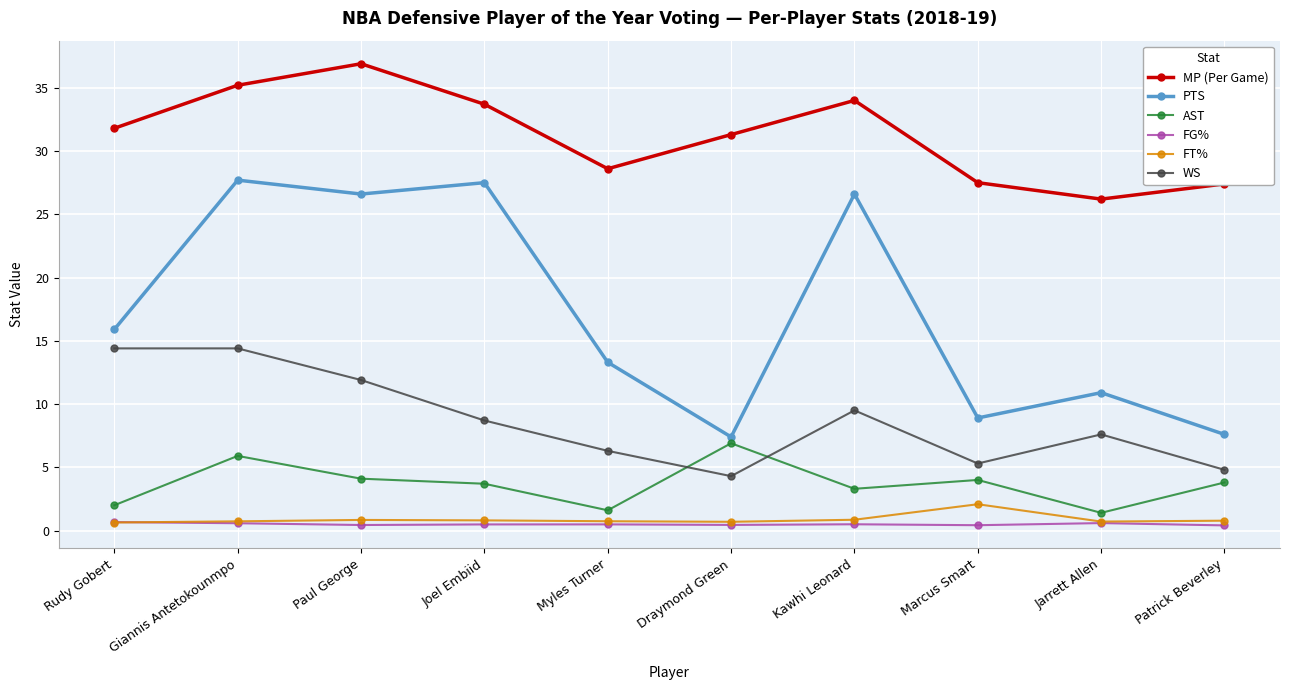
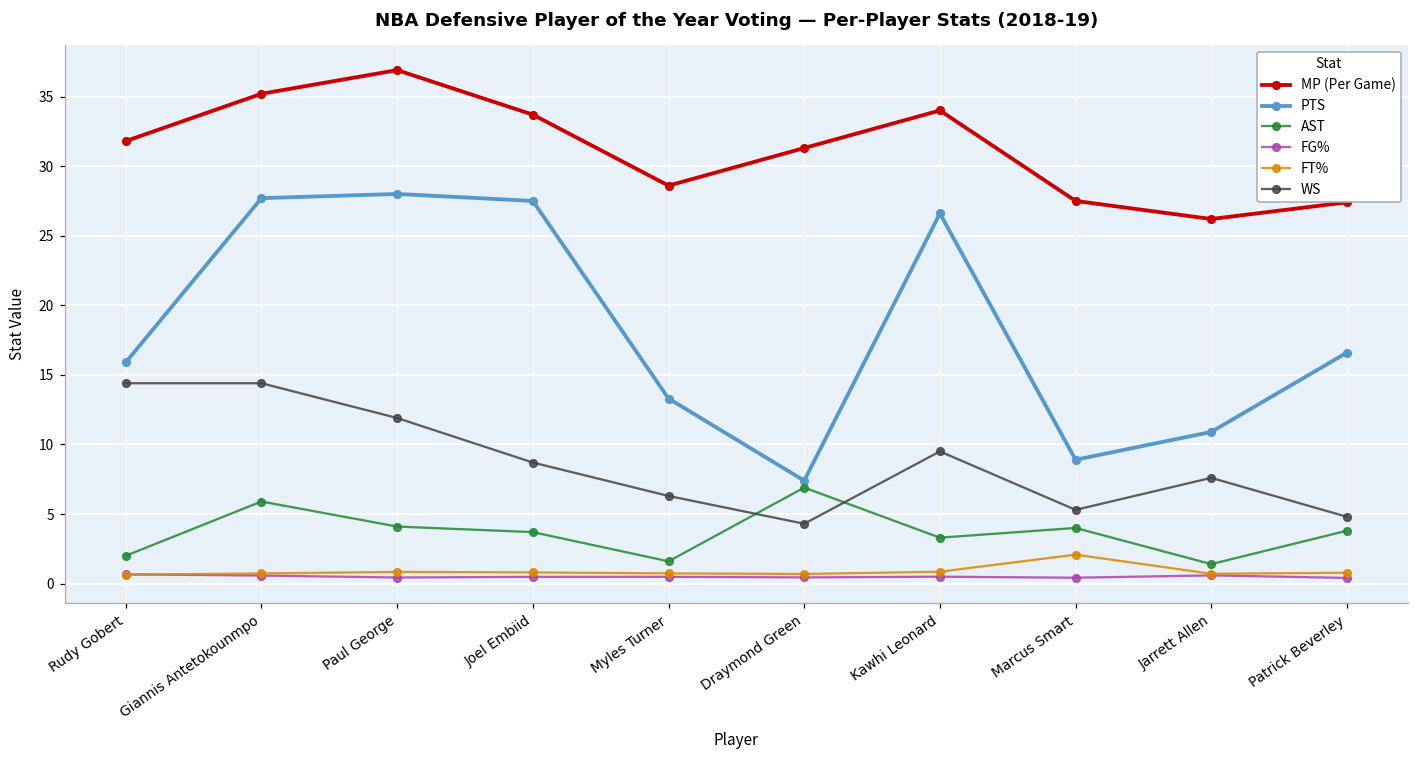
  {
    "MP (Per Game)": {
      "Rudy Gobert": 31.8,
      "Giannis Antetokounmpo": 35.2,
      "Paul George": 36.9,
      "Joel Embiid": 33.7,
      "Myles Turner": 28.6,
      "Draymond Green": 31.3,
      "Kawhi Leonard": 34.0,
      "Marcus Smart": 27.5,
      "Jarrett Allen": 26.2
    },
    "PTS": {
      "Rudy Gobert": 15.9,
      "Giannis Antetokounmpo": 27.7,
-     "Paul George": 26.6,
+     "Paul George": 28.0,
      "Joel Embiid": 27.5,
      "Myles Turner": 13.3,
      "Draymond Green": 7.4,
      "Kawhi Leonard": 26.6,
      "Marcus Smart": 8.9,
      "Jarrett Allen": 10.9,
-     "Patrick Beverley": 7.6
+     "Patrick Beverley": 16.6
    },
    "AST": {
      "Rudy Gobert": 2.0,
      "Giannis Antetokounmpo": 5.9,
      "Paul George": 4.1,
      "Joel Embiid": 3.7,
      "Myles Turner": 1.6,
      "Draymond Green": 6.9,
      "Kawhi Leonard": 3.3,
      "Marcus Smart": 4.0,
      "Jarrett Allen": 1.4,
      "Patrick Beverley": 3.8
    },
    "FG%": {
      "Paul George": 0.4,
      "Joel Embiid": 0.5,
      "Myles Turner": 0.5,
      "Draymond Green": 0.4,
      "Kawhi Leonard": 0.5,
      "Marcus Smart": 0.4,
      "Patrick Beverley": 0.4
    },
    "FT%": {
      "Paul George": 0.8,
      "Joel Embiid": 0.8,
      "Myles Turner": 0.7,
      "Draymond Green": 0.7,
      "Kawhi Leonard": 0.9,
      "Marcus Smart": 2.1,
      "Patrick Beverley": 0.8
    },
    "WS": {
      "Rudy Gobert": 14.4,
      "Giannis Antetokounmpo": 14.4,
      "Paul George": 11.9,
      "Joel Embiid": 8.7,
      "Myles Turner": 6.3,
      "Draymond Green": 4.3,
      "Kawhi Leonard": 9.5,
      "Marcus Smart": 5.3,
      "Jarrett Allen": 7.6,
      "Patrick Beverley": 4.8
    }
  }
